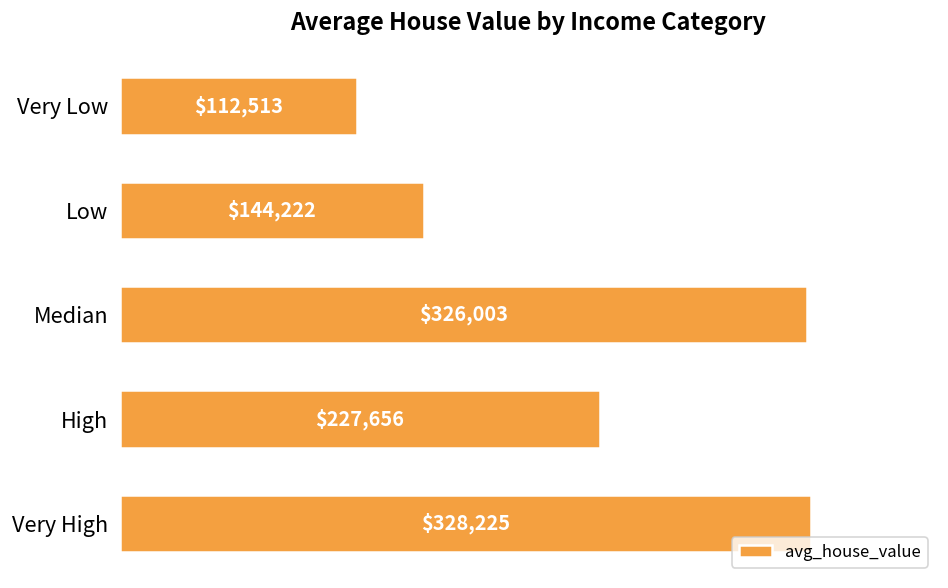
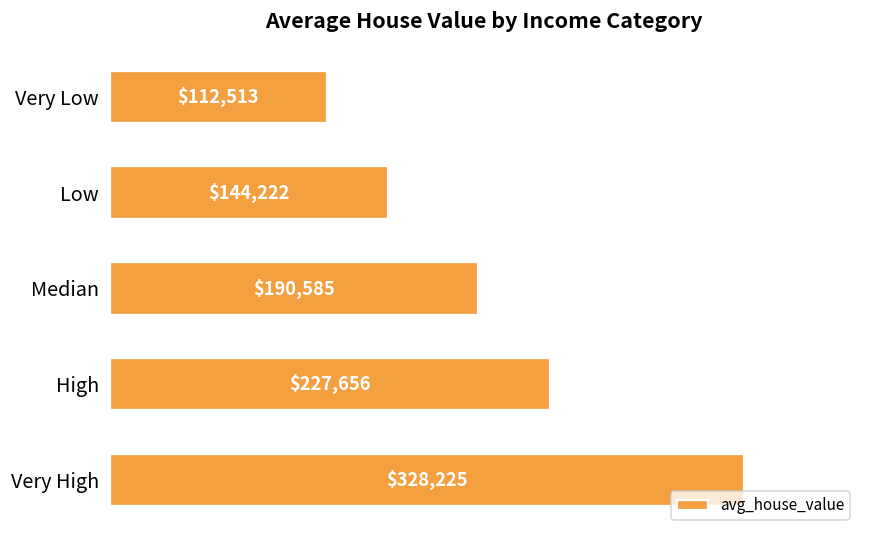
  {
    "Very Low": "$112,513",
    "Low": "$144,222",
-   "Median": "$326,003",
+   "Median": "$190,585",
    "High": "$227,656",
    "Very High": "$328,225"
  }
